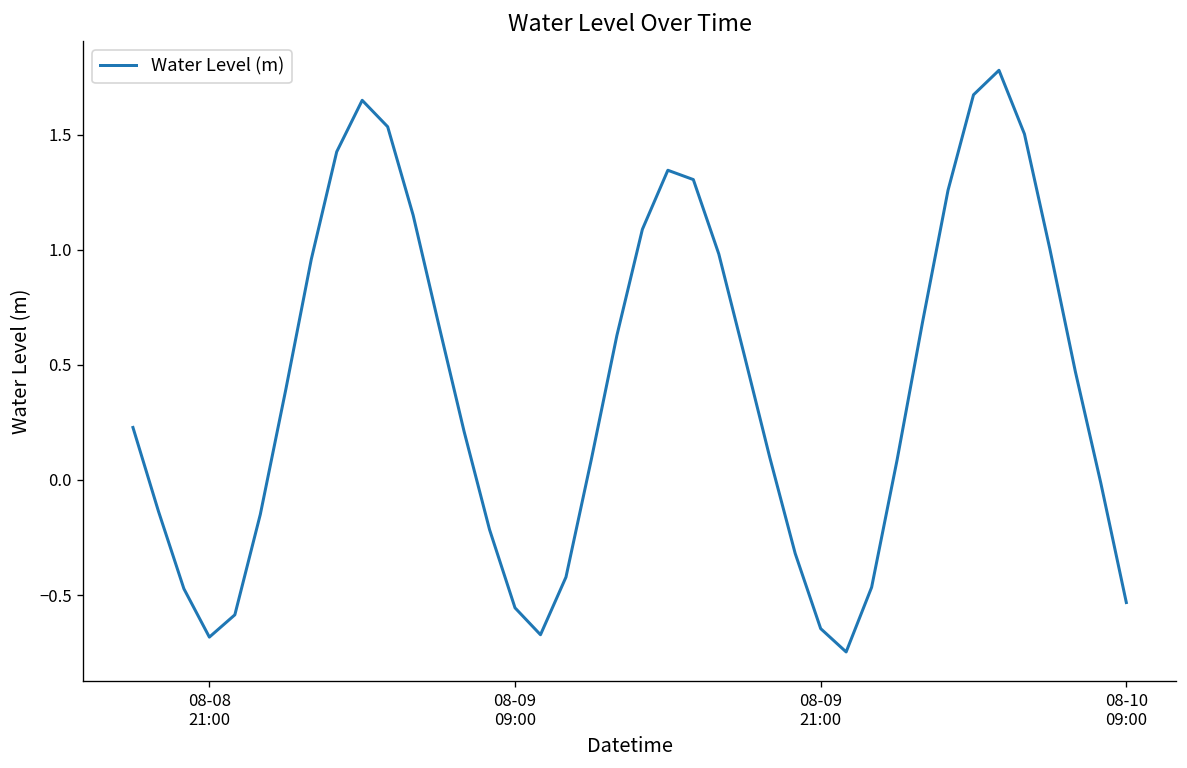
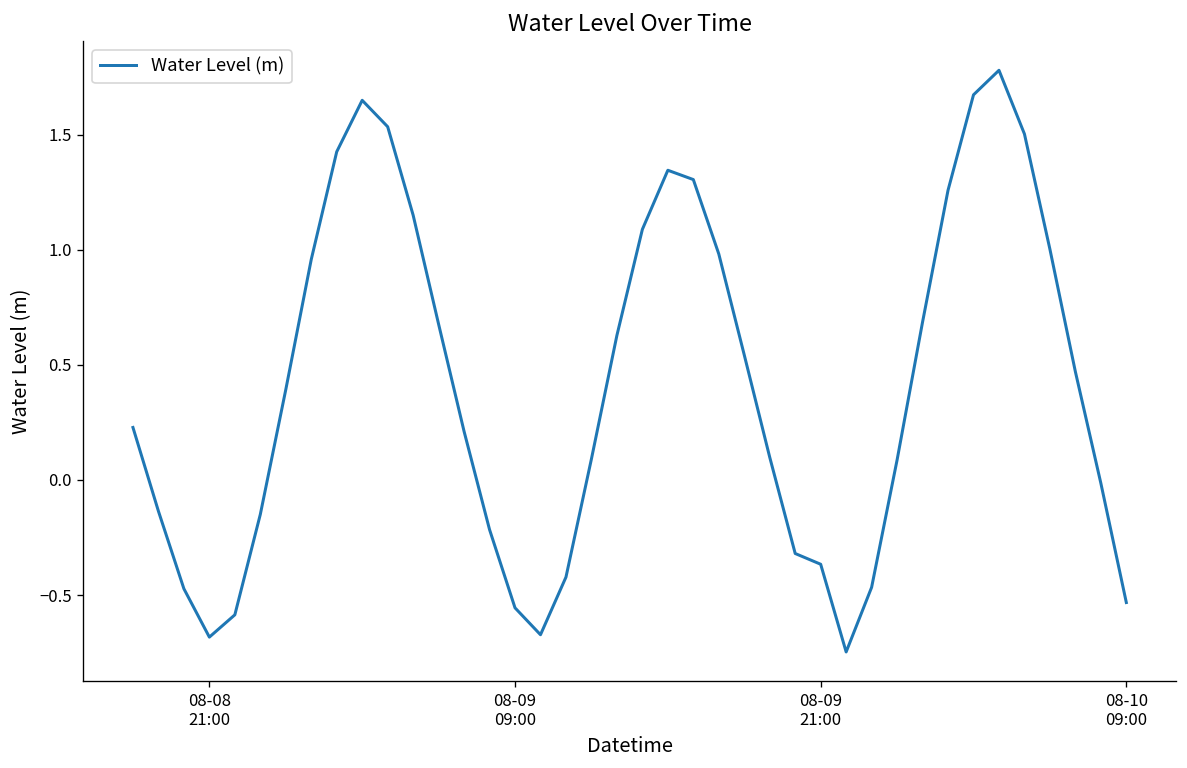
  {
    "08-08 21:00": -0.68,
    "08-09 09:00": -0.56,
-   "08-09 21:00": -0.65,
+   "08-09 21:00": -0.37,
    "08-10 09:00": -0.53
  }
